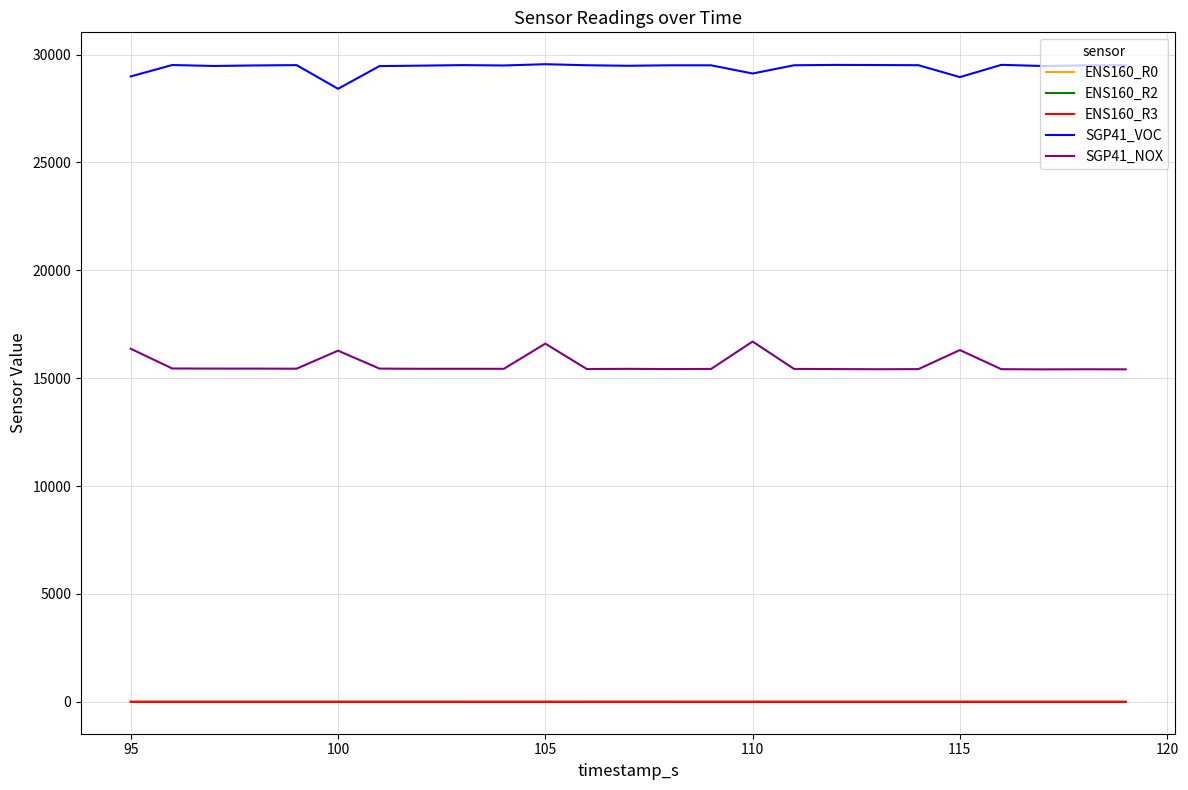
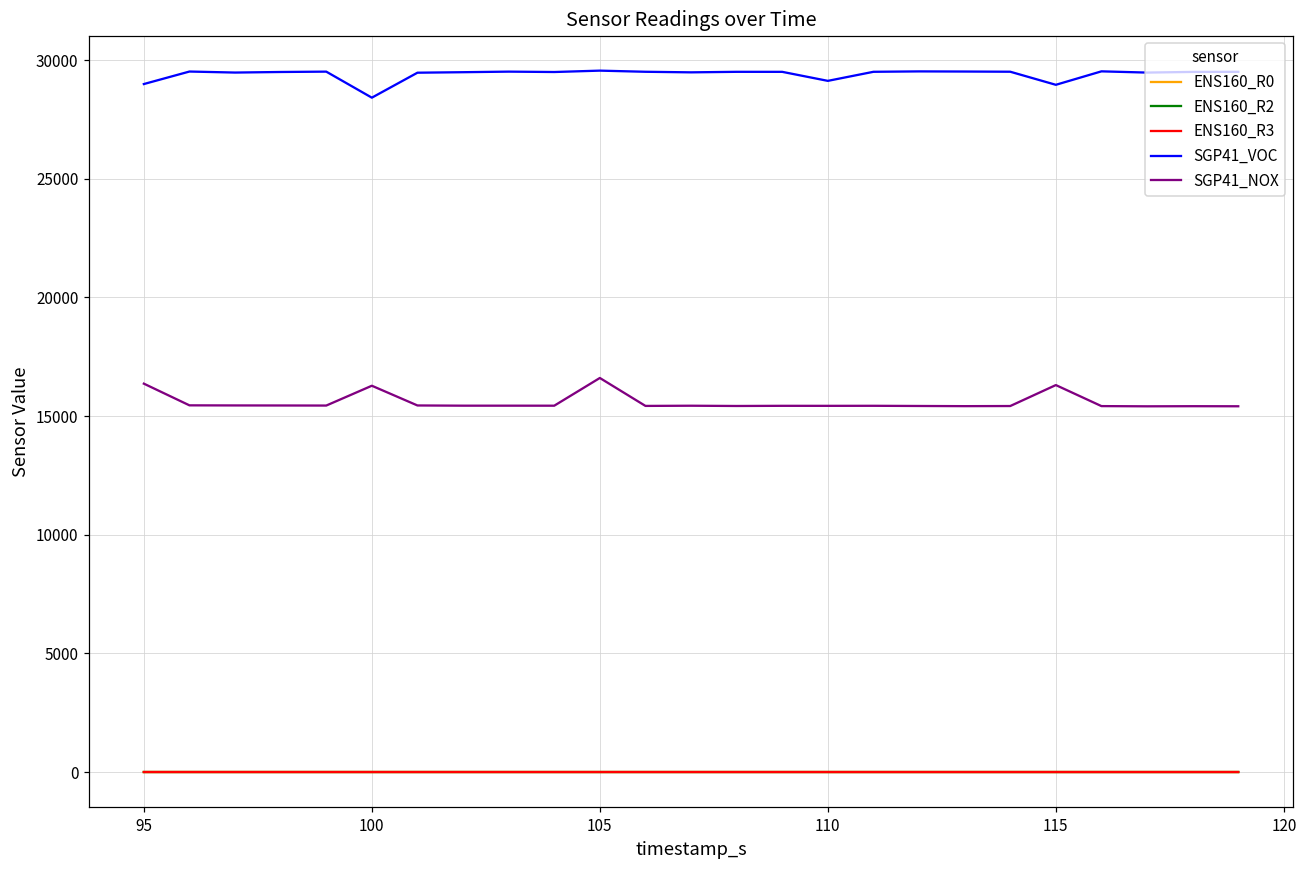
  {
    "ENS160_R3": {
      "95": 0,
      "100": 0,
      "105": 0,
      "110": 0,
      "115": 0
    },
    "SGP41_VOC": {
      "95": 29000,
      "100": 28400,
      "105": 29600,
      "110": 29100,
      "115": 29000
    },
    "SGP41_NOX": {
      "95": 16400,
      "100": 16300,
      "105": 16600,
-     "110": 16700,
+     "110": 15400,
      "115": 16300
    }
  }
